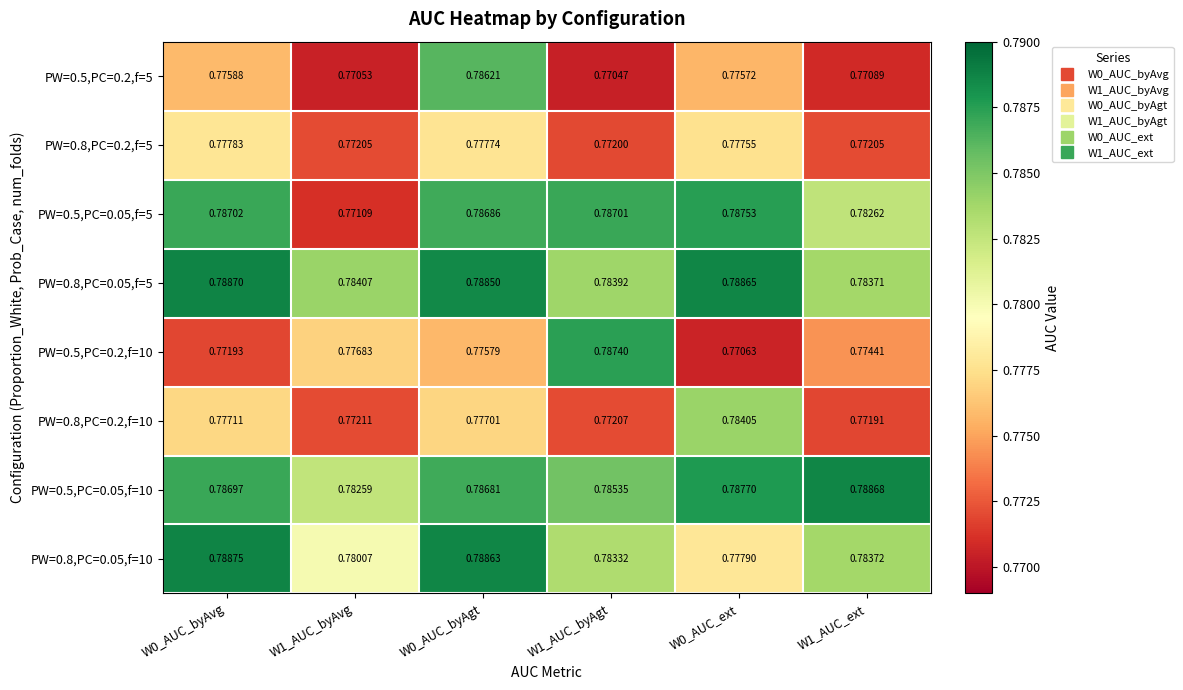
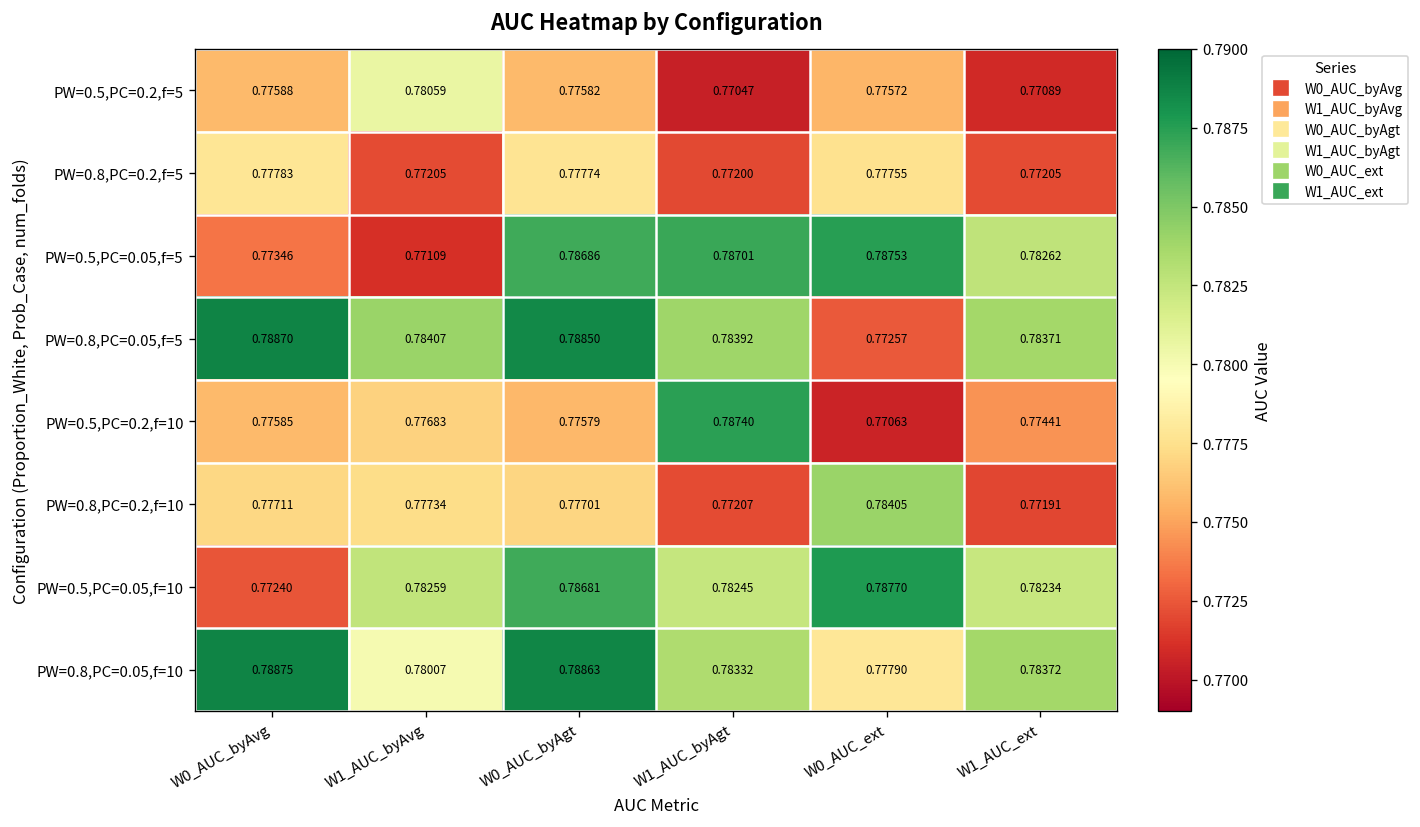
  {
    "PW=0.5,PC=0.2,f=5": {
      "W0_AUC_byAvg": 0.77588,
-     "W1_AUC_byAvg": 0.77053,
-     "W0_AUC_byAgt": 0.78621,
+     "W1_AUC_byAvg": 0.78059,
+     "W0_AUC_byAgt": 0.77582,
      "W1_AUC_byAgt": 0.77047,
      "W0_AUC_ext": 0.77572,
      "W1_AUC_ext": 0.77089
    },
    "PW=0.8,PC=0.2,f=5": {
      "W0_AUC_byAvg": 0.77783,
      "W1_AUC_byAvg": 0.77205,
      "W0_AUC_byAgt": 0.77774,
      "W1_AUC_byAgt": 0.77200,
      "W0_AUC_ext": 0.77755,
      "W1_AUC_ext": 0.77205
    },
    "PW=0.5,PC=0.05,f=5": {
-     "W0_AUC_byAvg": 0.78702,
+     "W0_AUC_byAvg": 0.77346,
      "W1_AUC_byAvg": 0.77109,
      "W0_AUC_byAgt": 0.78686,
      "W1_AUC_byAgt": 0.78701,
      "W0_AUC_ext": 0.78753,
      "W1_AUC_ext": 0.78262
    },
    "PW=0.8,PC=0.05,f=5": {
      "W0_AUC_byAvg": 0.78870,
      "W1_AUC_byAvg": 0.78407,
      "W0_AUC_byAgt": 0.78850,
      "W1_AUC_byAgt": 0.78392,
-     "W0_AUC_ext": 0.78865,
+     "W0_AUC_ext": 0.77257,
      "W1_AUC_ext": 0.78371
    },
    "PW=0.5,PC=0.2,f=10": {
-     "W0_AUC_byAvg": 0.77193,
+     "W0_AUC_byAvg": 0.77585,
      "W1_AUC_byAvg": 0.77683,
      "W0_AUC_byAgt": 0.77579,
      "W1_AUC_byAgt": 0.78740,
      "W0_AUC_ext": 0.77063,
      "W1_AUC_ext": 0.77441
    },
    "PW=0.8,PC=0.2,f=10": {
      "W0_AUC_byAvg": 0.77711,
-     "W1_AUC_byAvg": 0.77211,
+     "W1_AUC_byAvg": 0.77734,
      "W0_AUC_byAgt": 0.77701,
      "W1_AUC_byAgt": 0.77207,
      "W0_AUC_ext": 0.78405,
      "W1_AUC_ext": 0.77191
    },
    "PW=0.5,PC=0.05,f=10": {
-     "W0_AUC_byAvg": 0.78697,
+     "W0_AUC_byAvg": 0.77240,
      "W1_AUC_byAvg": 0.78259,
      "W0_AUC_byAgt": 0.78681,
-     "W1_AUC_byAgt": 0.78535,
+     "W1_AUC_byAgt": 0.78245,
      "W0_AUC_ext": 0.78770,
-     "W1_AUC_ext": 0.78868
+     "W1_AUC_ext": 0.78234
    },
    "PW=0.8,PC=0.05,f=10": {
      "W0_AUC_byAvg": 0.78875,
      "W1_AUC_byAvg": 0.78007,
      "W0_AUC_byAgt": 0.78863,
      "W1_AUC_byAgt": 0.78332,
      "W0_AUC_ext": 0.77790,
      "W1_AUC_ext": 0.78372
    }
  }
